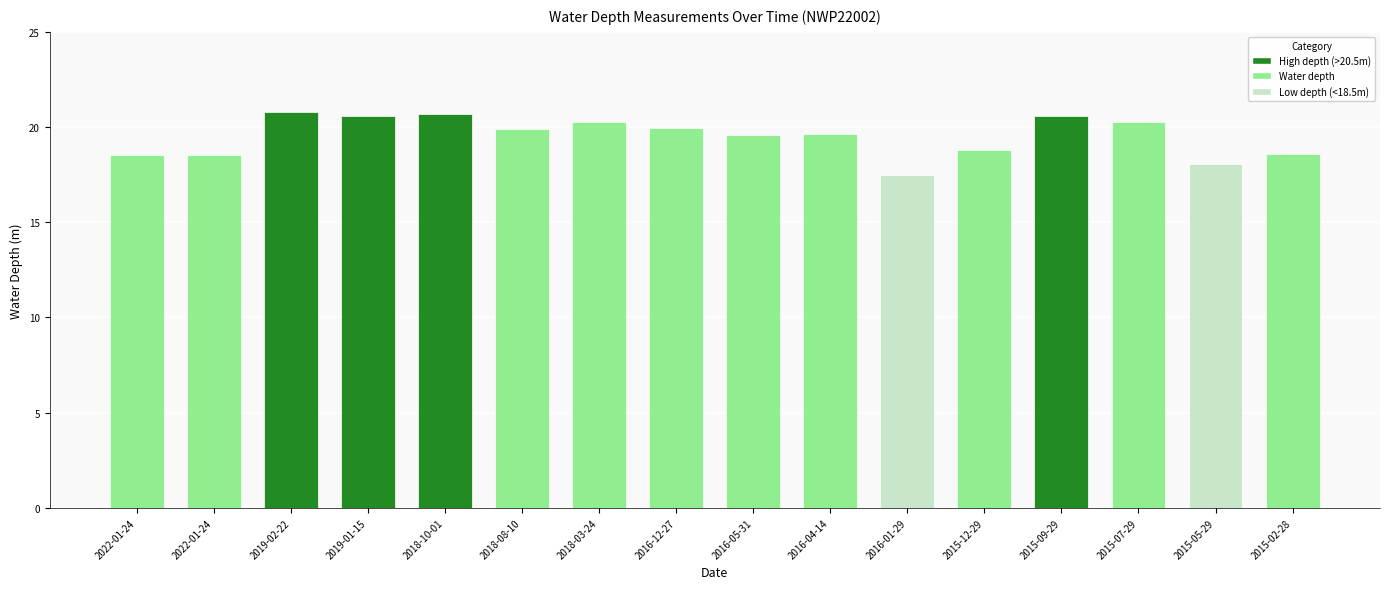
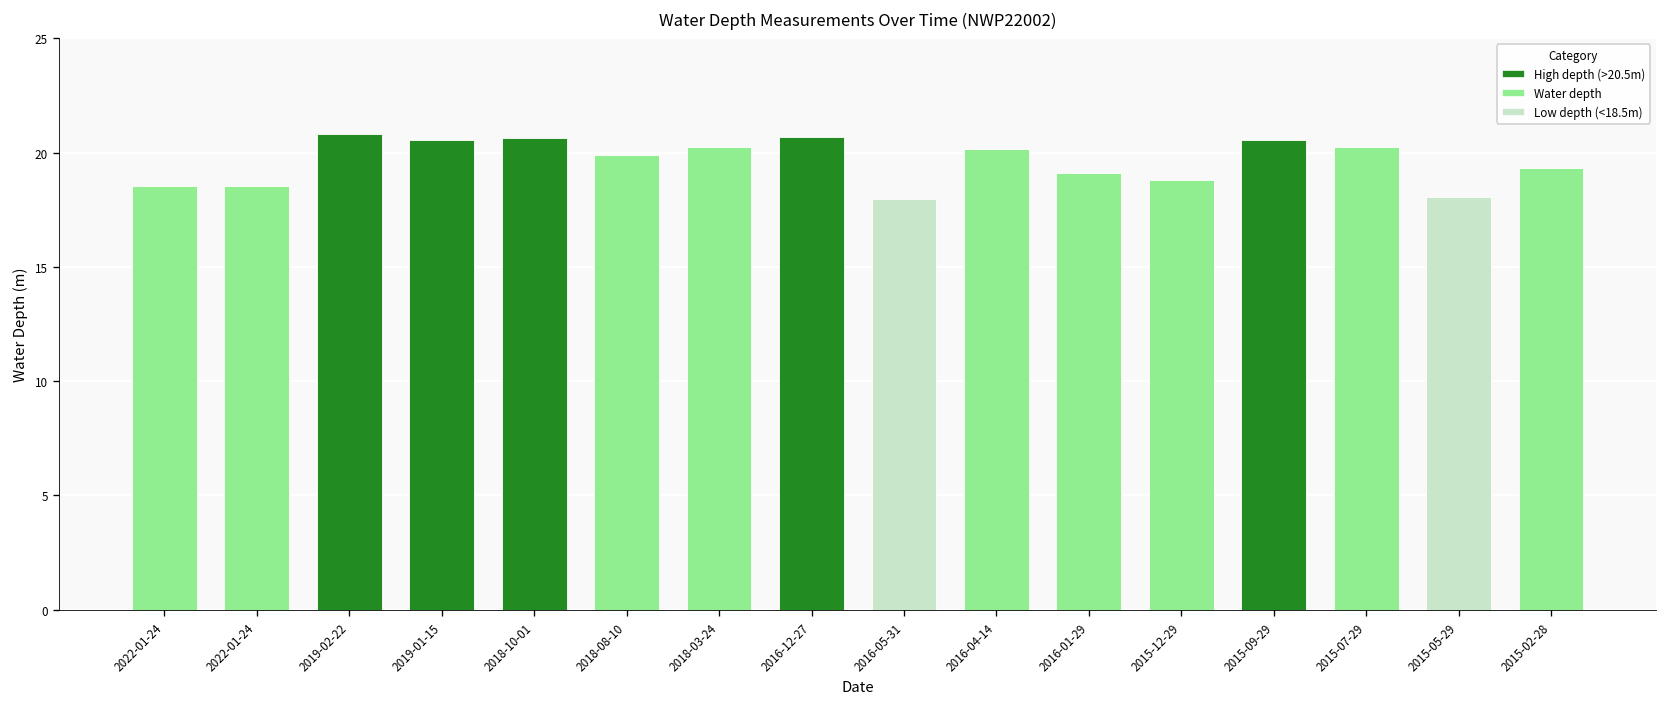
  {
    "2019-02-22": 20.8,
    "2019-01-15": 20.6,
    "2018-10-01": 20.7,
    "2018-08-10": 19.9,
    "2018-03-24": 20.3,
-   "2016-12-27": 20.0,
-   "2016-05-31": 19.6,
-   "2016-04-14": 19.6,
-   "2016-01-29": 17.5,
+   "2016-12-27": 20.7,
+   "2016-05-31": 18.0,
+   "2016-04-14": 20.2,
+   "2016-01-29": 19.1,
    "2015-12-29": 18.8,
    "2015-09-29": 20.6,
    "2015-07-29": 20.3,
    "2015-05-29": 18.1,
-   "2015-02-28": 18.6
+   "2015-02-28": 19.3
  }
